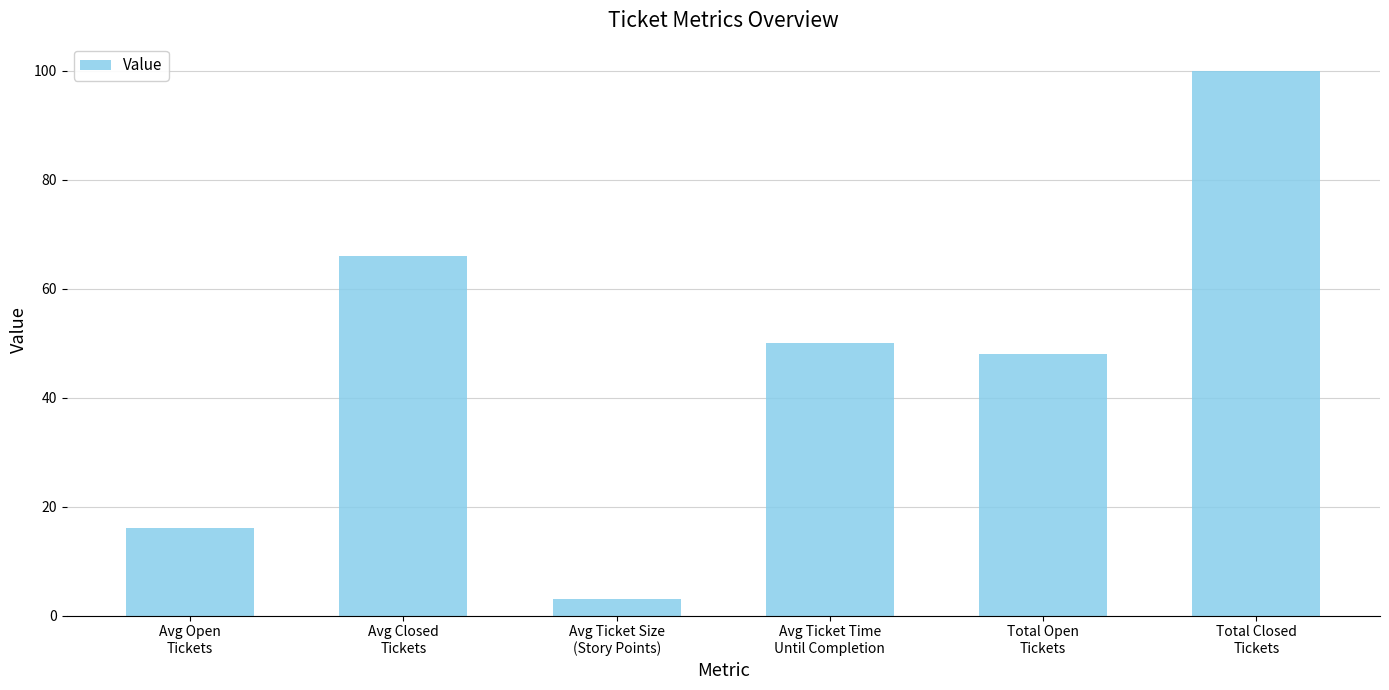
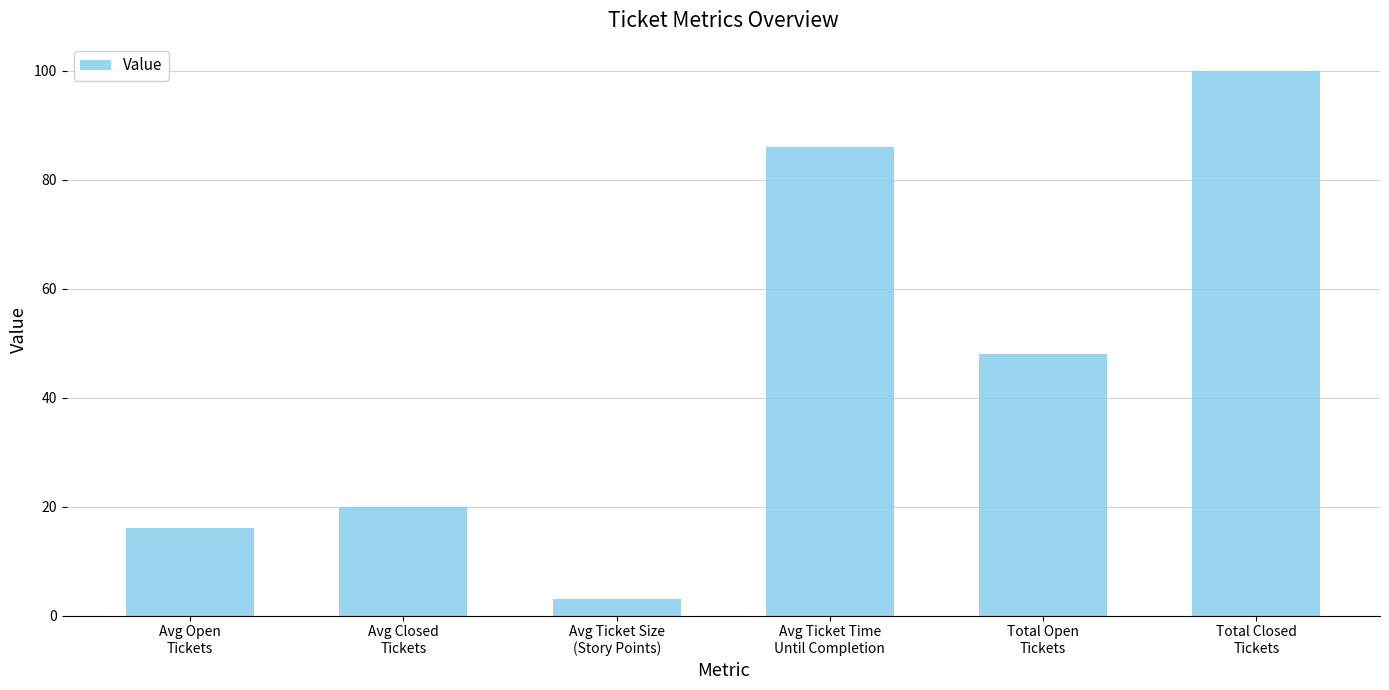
  {
    "Avg Open Tickets": 16,
-   "Avg Closed Tickets": 66,
+   "Avg Closed Tickets": 20,
    "Avg Ticket Size (Story Points)": 3,
-   "Avg Ticket Time Until Completion": 50,
+   "Avg Ticket Time Until Completion": 86,
    "Total Open Tickets": 48,
    "Total Closed Tickets": 100
  }
